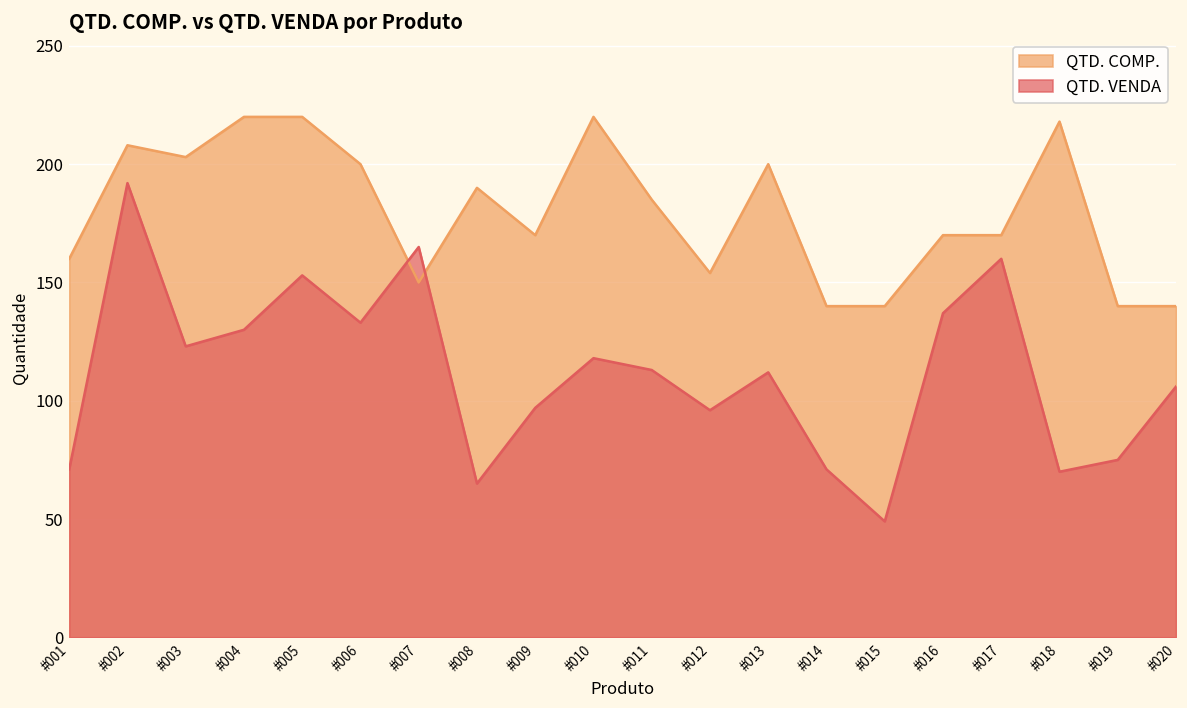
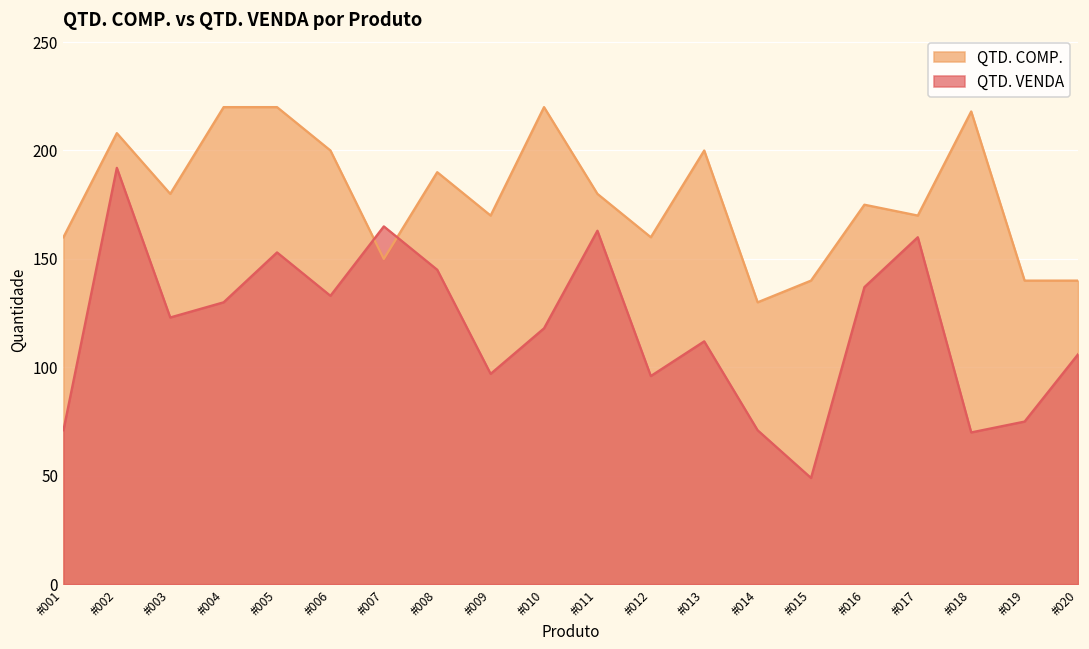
  {
    "QTD. COMP.": {
      "#001": 160,
      "#002": 208,
-     "#003": 203,
+     "#003": 180,
      "#004": 220,
      "#005": 220,
      "#006": 200,
      "#007": 150,
      "#008": 190,
      "#009": 170,
      "#010": 220,
-     "#011": 185,
-     "#012": 154,
+     "#011": 180,
+     "#012": 160,
      "#013": 200,
-     "#014": 140,
+     "#014": 130,
      "#015": 140,
-     "#016": 170,
+     "#016": 175,
      "#017": 170,
      "#018": 218,
      "#019": 140,
      "#020": 140
    },
    "QTD. VENDA": {
      "#001": 71,
      "#002": 192,
      "#003": 123,
      "#004": 130,
      "#005": 153,
      "#006": 133,
      "#007": 165,
-     "#008": 65,
+     "#008": 145,
      "#009": 97,
      "#010": 118,
-     "#011": 113,
+     "#011": 163,
      "#012": 96,
      "#013": 112,
      "#014": 71,
      "#015": 49,
      "#016": 137,
      "#017": 160,
      "#018": 70,
      "#019": 75,
      "#020": 106
    }
  }
